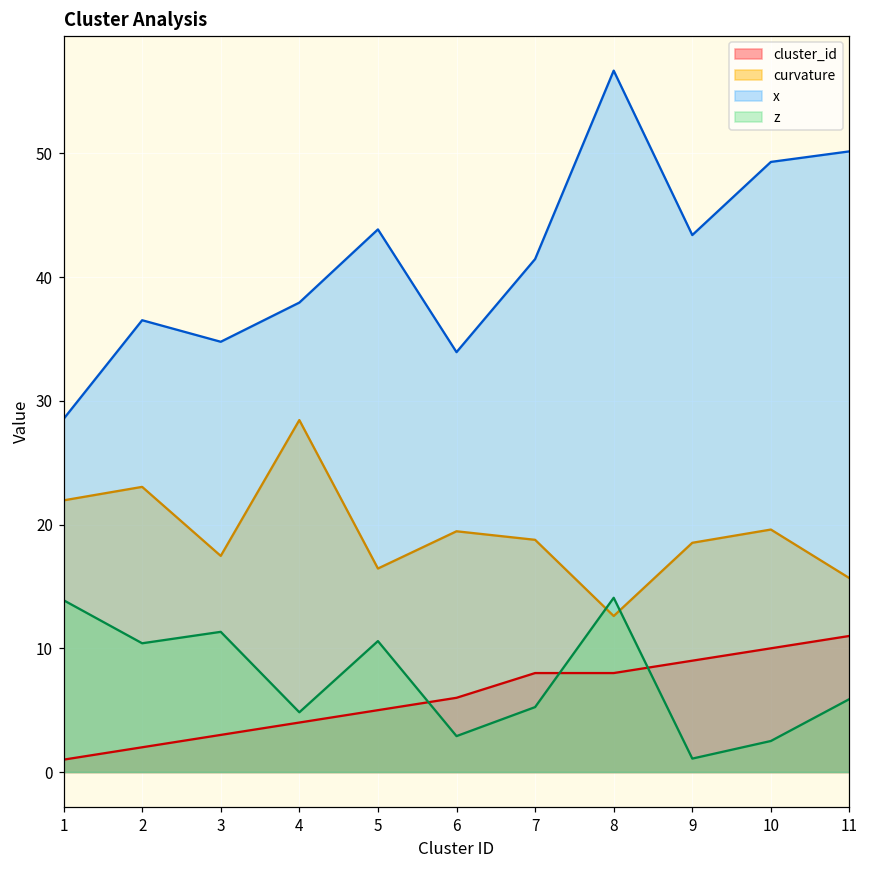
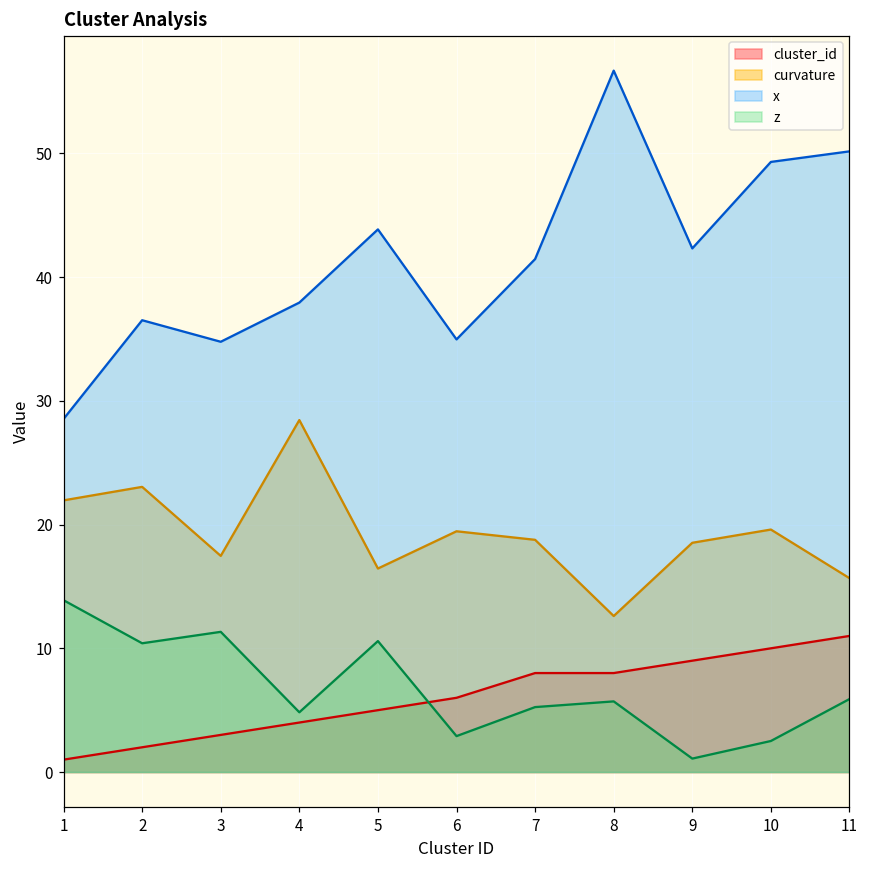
  {
    "cluster_id": {
      "1": 1.0,
      "2": 2.0,
      "3": 3.0,
      "4": 4.0,
      "5": 5.0,
      "6": 6.0,
      "7": 8.0,
      "8": 8.0,
      "9": 9.0,
      "10": 10.0,
      "11": 11.0
    },
    "curvature": {
      "1": 22.0,
      "2": 23.1,
      "3": 17.5,
      "4": 28.5,
      "5": 16.5,
      "6": 19.5,
      "7": 18.8,
      "8": 12.6,
      "9": 18.5,
      "10": 19.6,
      "11": 15.7
    },
    "x": {
      "1": 28.5,
      "2": 36.5,
      "3": 34.8,
      "4": 37.9,
      "5": 43.9,
-     "6": 33.9,
+     "6": 35.0,
      "7": 41.5,
      "8": 56.7,
-     "9": 43.4,
+     "9": 42.3,
      "10": 49.3,
      "11": 50.2
    },
    "z": {
      "1": 13.9,
      "2": 10.4,
      "3": 11.3,
      "4": 4.8,
      "5": 10.6,
      "6": 2.9,
      "7": 5.2,
-     "8": 14.1,
+     "8": 5.7,
      "9": 1.1,
      "10": 2.5,
      "11": 5.9
    }
  }
